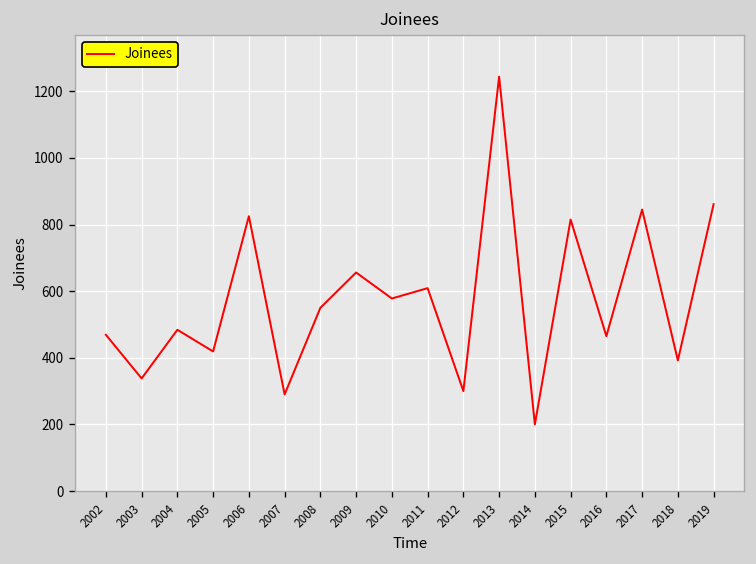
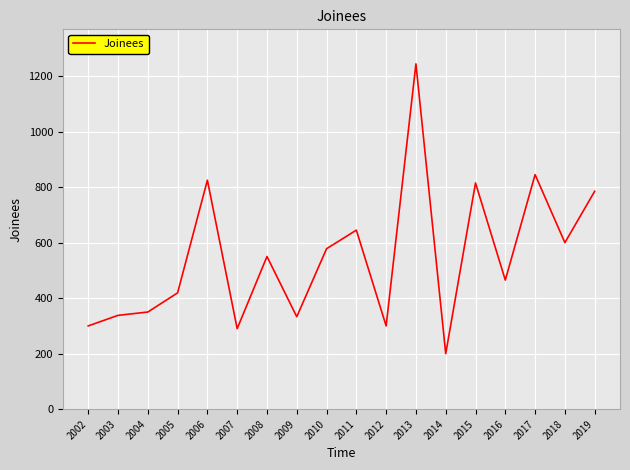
  {
-   "2002": 470,
+   "2002": 300,
    "2003": 340,
-   "2004": 480,
+   "2004": 350,
    "2005": 420,
    "2006": 830,
    "2007": 290,
    "2008": 550,
-   "2009": 660,
+   "2009": 330,
    "2010": 580,
-   "2011": 610,
+   "2011": 650,
    "2012": 300,
    "2013": 1240,
    "2014": 200,
    "2015": 820,
    "2016": 470,
    "2017": 850,
-   "2018": 390,
-   "2019": 860
+   "2018": 600,
+   "2019": 790
  }
